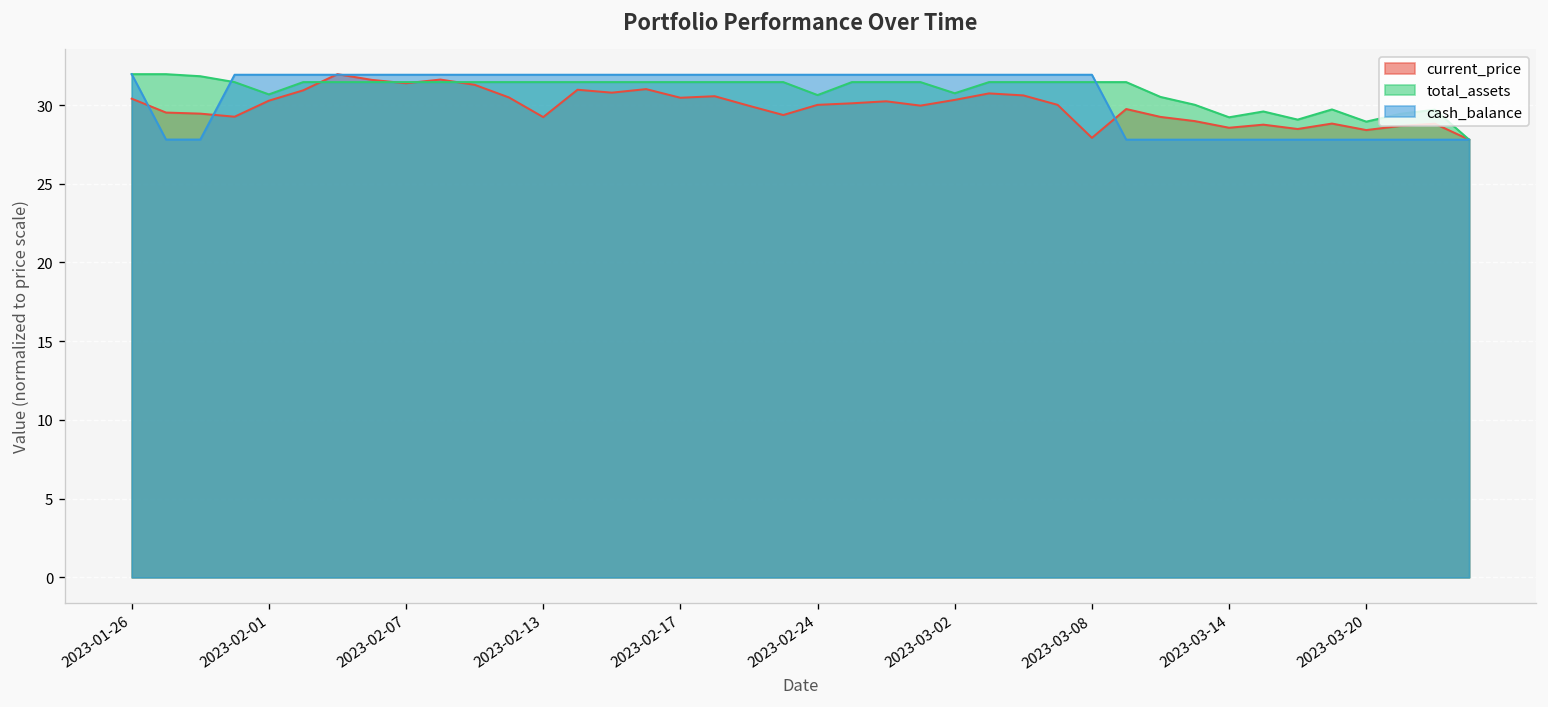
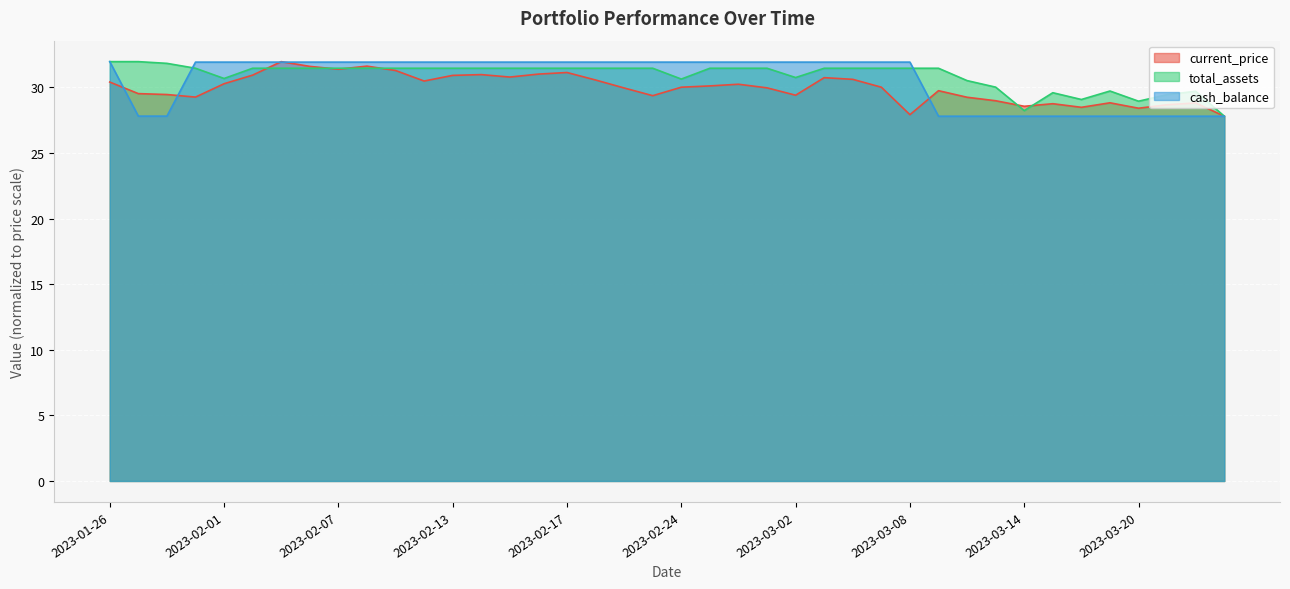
  {
    "current_price": {
      "2023-01-26": 30.4,
      "2023-02-01": 30.3,
-     "2023-02-13": 29.2,
-     "2023-02-17": 30.5,
+     "2023-02-13": 30.9,
+     "2023-02-17": 31.1,
      "2023-02-24": 30.0,
-     "2023-03-02": 30.3,
+     "2023-03-02": 29.4,
      "2023-03-08": 27.9,
      "2023-03-14": 28.6,
      "2023-03-20": 28.4
    },
    "total_assets": {
      "2023-02-01": 30.7,
      "2023-02-13": 31.5,
      "2023-02-17": 31.5,
      "2023-02-24": 30.6,
      "2023-03-02": 30.8,
      "2023-03-08": 31.5,
-     "2023-03-14": 29.2,
+     "2023-03-14": 28.2,
      "2023-03-20": 28.9
    },
    "cash_balance": {
      "2023-02-01": 31.9,
      "2023-02-07": 31.9,
      "2023-02-13": 31.9,
      "2023-02-17": 31.9,
      "2023-02-24": 31.9,
      "2023-03-02": 31.9,
      "2023-03-08": 31.9,
      "2023-03-14": 27.8,
      "2023-03-20": 27.8
    }
  }
